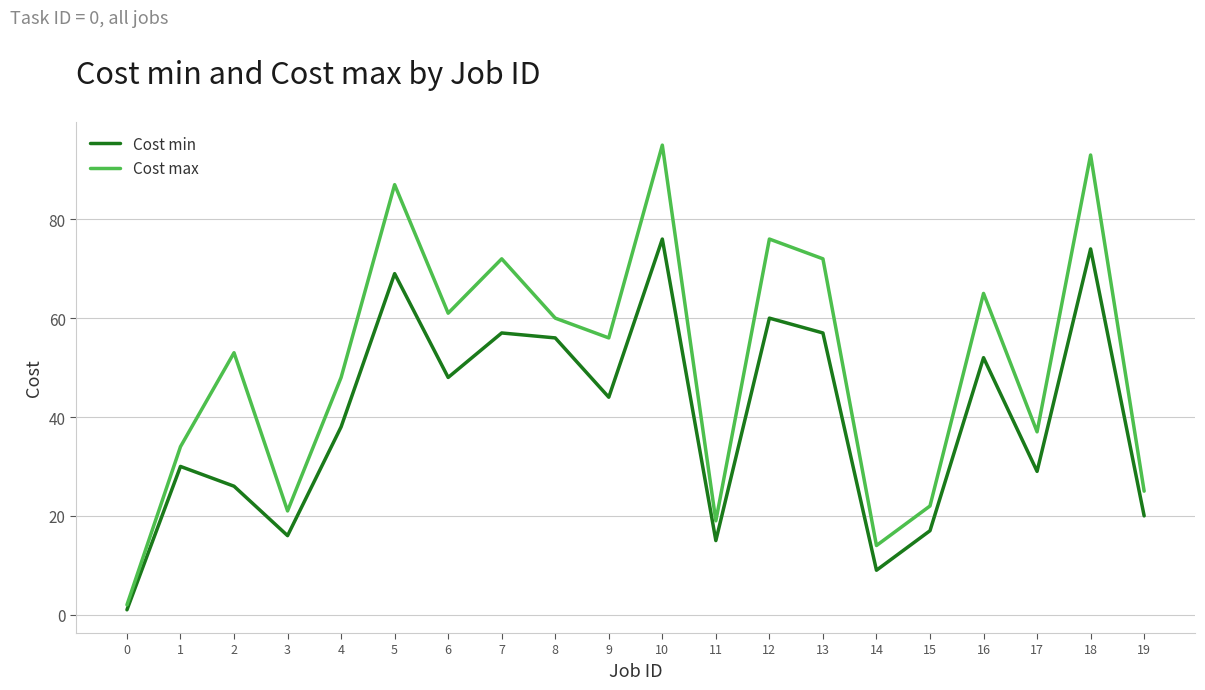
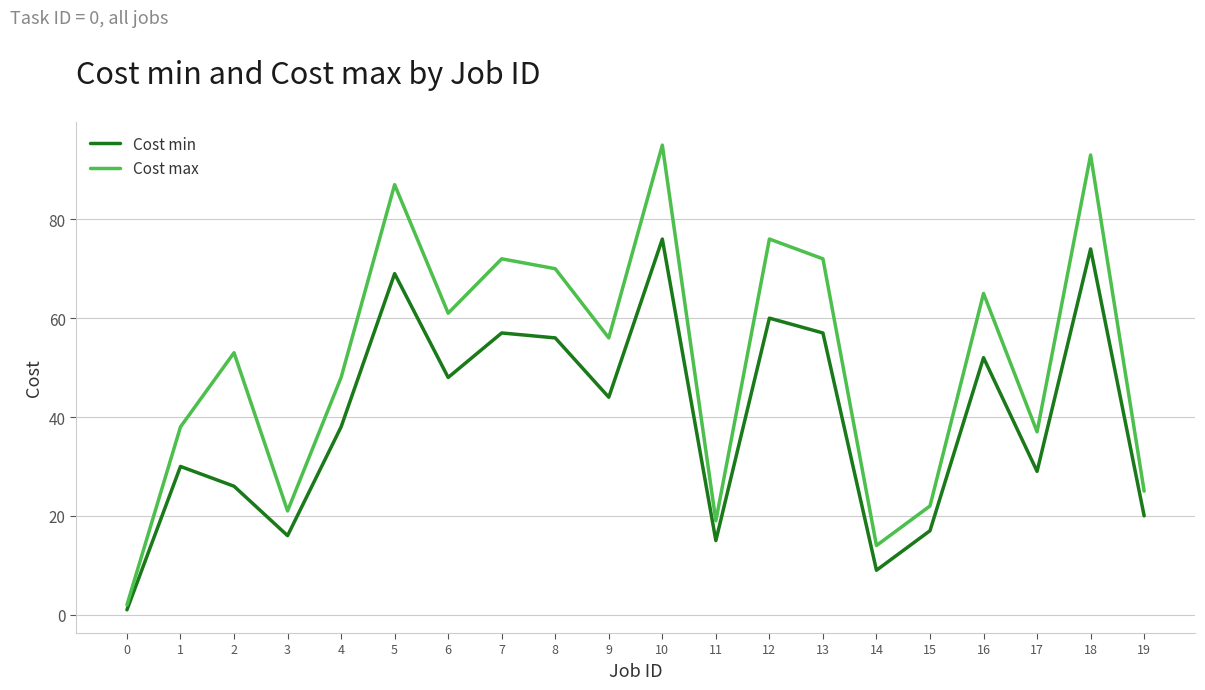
  {
    "Cost min": {
      "0": 1,
      "1": 30,
      "2": 26,
      "3": 16,
      "4": 38,
      "5": 69,
      "6": 48,
      "7": 57,
      "8": 56,
      "9": 44,
      "10": 76,
      "11": 15,
      "12": 60,
      "13": 57,
      "14": 9,
      "15": 17,
      "16": 52,
      "17": 29,
      "18": 74,
      "19": 20
    },
    "Cost max": {
      "0": 2,
-     "1": 34,
+     "1": 38,
      "2": 53,
      "3": 21,
      "4": 48,
      "5": 87,
      "6": 61,
      "7": 72,
-     "8": 60,
+     "8": 70,
      "9": 56,
      "10": 95,
      "11": 19,
      "12": 76,
      "13": 72,
      "14": 14,
      "15": 22,
      "16": 65,
      "17": 37,
      "18": 93,
      "19": 25
    }
  }
